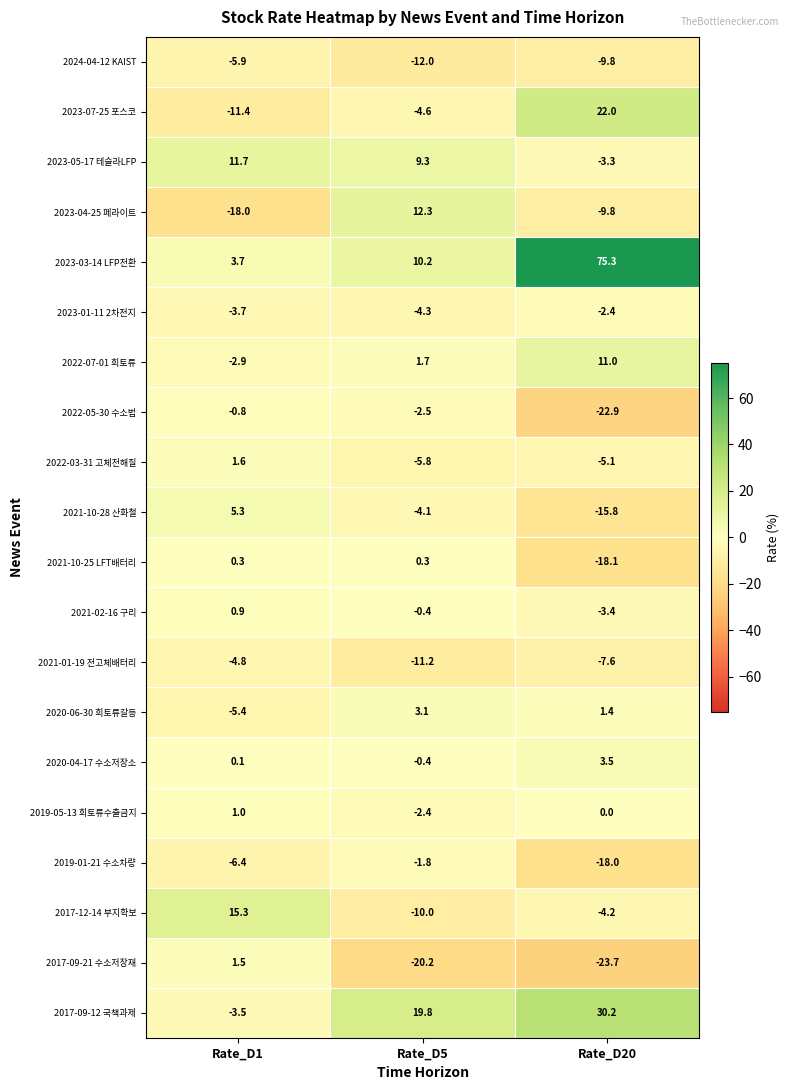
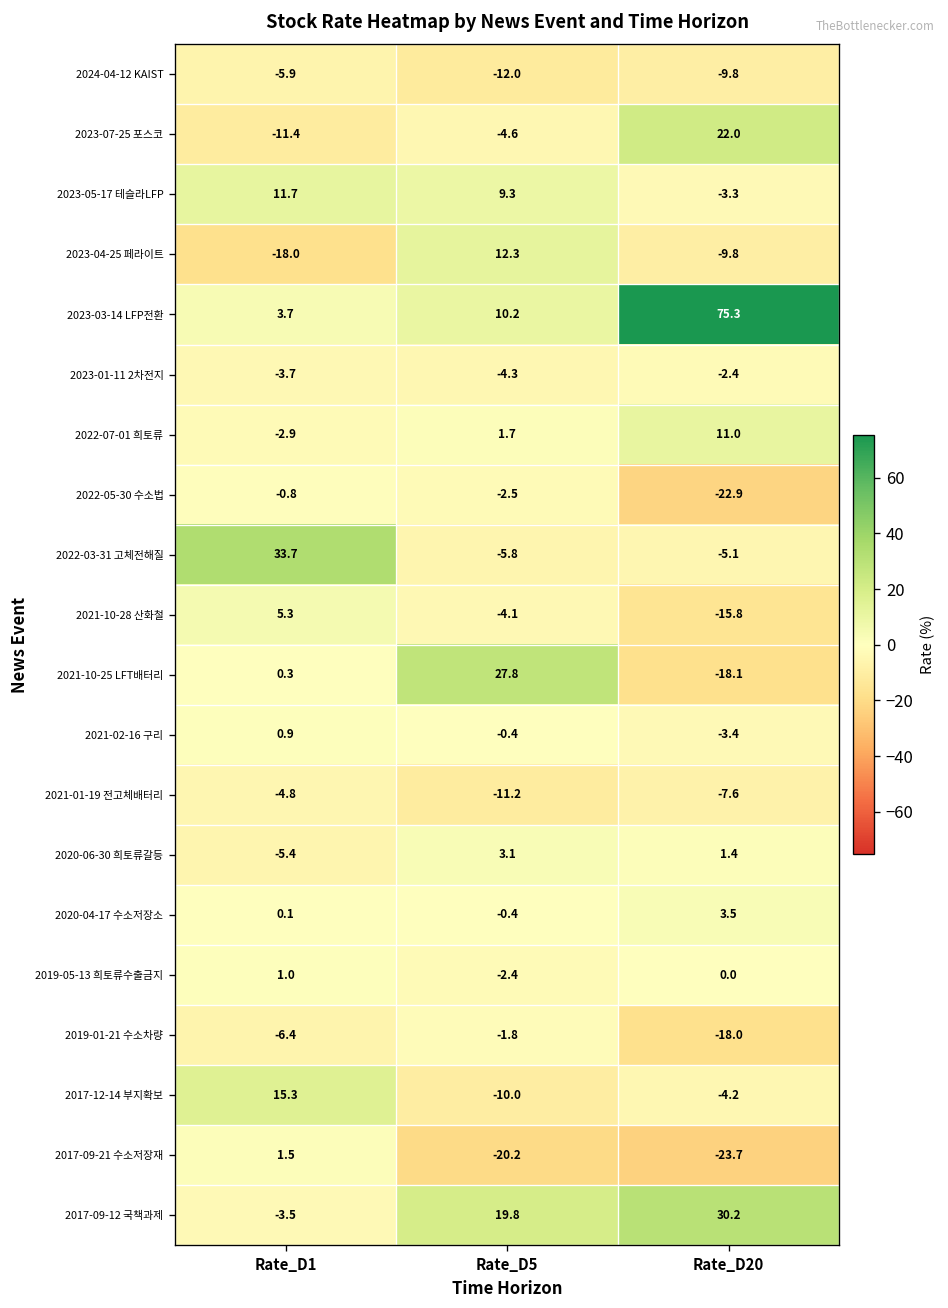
  {
    "2024-04-12 KAIST": {
      "Rate_D1": -5.9,
      "Rate_D5": -12.0,
      "Rate_D20": -9.8
    },
    "2023-07-25 포스코": {
      "Rate_D1": -11.4,
      "Rate_D5": -4.6,
      "Rate_D20": 22.0
    },
    "2023-05-17 테슬라LFP": {
      "Rate_D1": 11.7,
      "Rate_D5": 9.3,
      "Rate_D20": -3.3
    },
    "2023-04-25 페라이트": {
      "Rate_D1": -18.0,
      "Rate_D5": 12.3,
      "Rate_D20": -9.8
    },
    "2023-03-14 LFP전환": {
      "Rate_D1": 3.7,
      "Rate_D5": 10.2,
      "Rate_D20": 75.3
    },
    "2023-01-11 2차전지": {
      "Rate_D1": -3.7,
      "Rate_D5": -4.3,
      "Rate_D20": -2.4
    },
    "2022-07-01 희토류": {
      "Rate_D1": -2.9,
      "Rate_D5": 1.7,
      "Rate_D20": 11.0
    },
    "2022-05-30 수소법": {
      "Rate_D1": -0.8,
      "Rate_D5": -2.5,
      "Rate_D20": -22.9
    },
    "2022-03-31 고체전해질": {
-     "Rate_D1": 1.6,
+     "Rate_D1": 33.7,
      "Rate_D5": -5.8,
      "Rate_D20": -5.1
    },
    "2021-10-28 산화철": {
      "Rate_D1": 5.3,
      "Rate_D5": -4.1,
      "Rate_D20": -15.8
    },
    "2021-10-25 LFT배터리": {
      "Rate_D1": 0.3,
-     "Rate_D5": 0.3,
+     "Rate_D5": 27.8,
      "Rate_D20": -18.1
    },
    "2021-02-16 구리": {
      "Rate_D1": 0.9,
      "Rate_D5": -0.4,
      "Rate_D20": -3.4
    },
    "2021-01-19 전고체배터리": {
      "Rate_D1": -4.8,
      "Rate_D5": -11.2,
      "Rate_D20": -7.6
    },
    "2020-06-30 희토류갈등": {
      "Rate_D1": -5.4,
      "Rate_D5": 3.1,
      "Rate_D20": 1.4
    },
    "2020-04-17 수소저장소": {
      "Rate_D1": 0.1,
      "Rate_D5": -0.4,
      "Rate_D20": 3.5
    },
    "2019-05-13 희토류수출금지": {
      "Rate_D1": 1.0,
      "Rate_D5": -2.4,
      "Rate_D20": 0.0
    },
    "2019-01-21 수소차량": {
      "Rate_D1": -6.4,
      "Rate_D5": -1.8,
      "Rate_D20": -18.0
    },
    "2017-12-14 부지확보": {
      "Rate_D1": 15.3,
      "Rate_D5": -10.0,
      "Rate_D20": -4.2
    },
    "2017-09-21 수소저장재": {
      "Rate_D1": 1.5,
      "Rate_D5": -20.2,
      "Rate_D20": -23.7
    },
    "2017-09-12 국책과제": {
      "Rate_D1": -3.5,
      "Rate_D5": 19.8,
      "Rate_D20": 30.2
    }
  }
